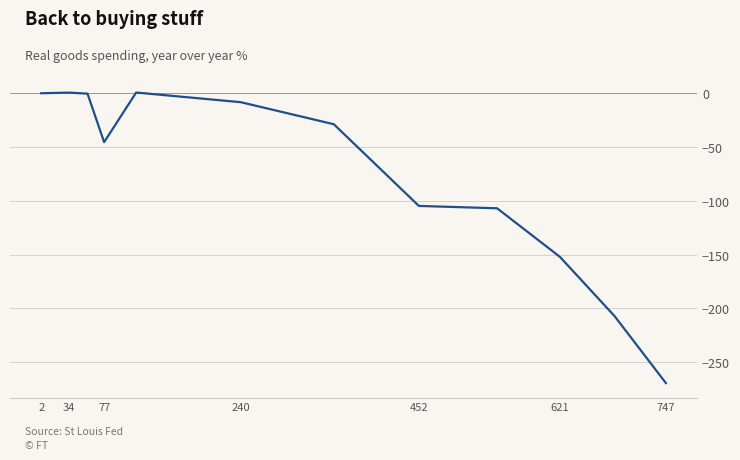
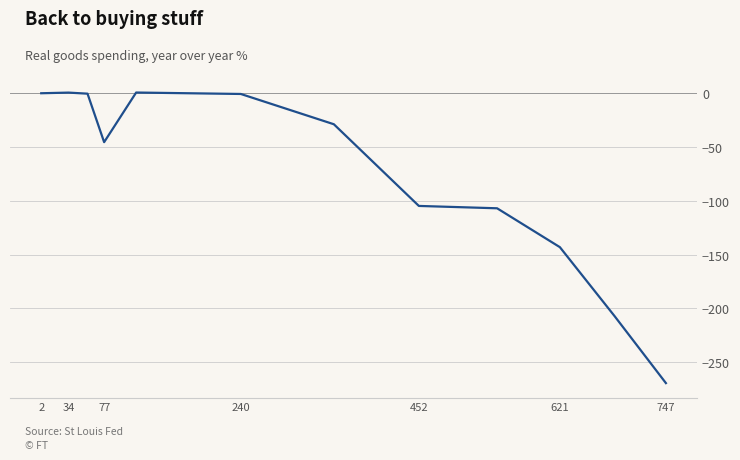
  {
    "2": 0,
    "34": 1,
    "77": -45,
-   "240": -8,
+   "240": -1,
    "452": -105,
-   "621": -152,
+   "621": -143,
    "747": -269
  }
